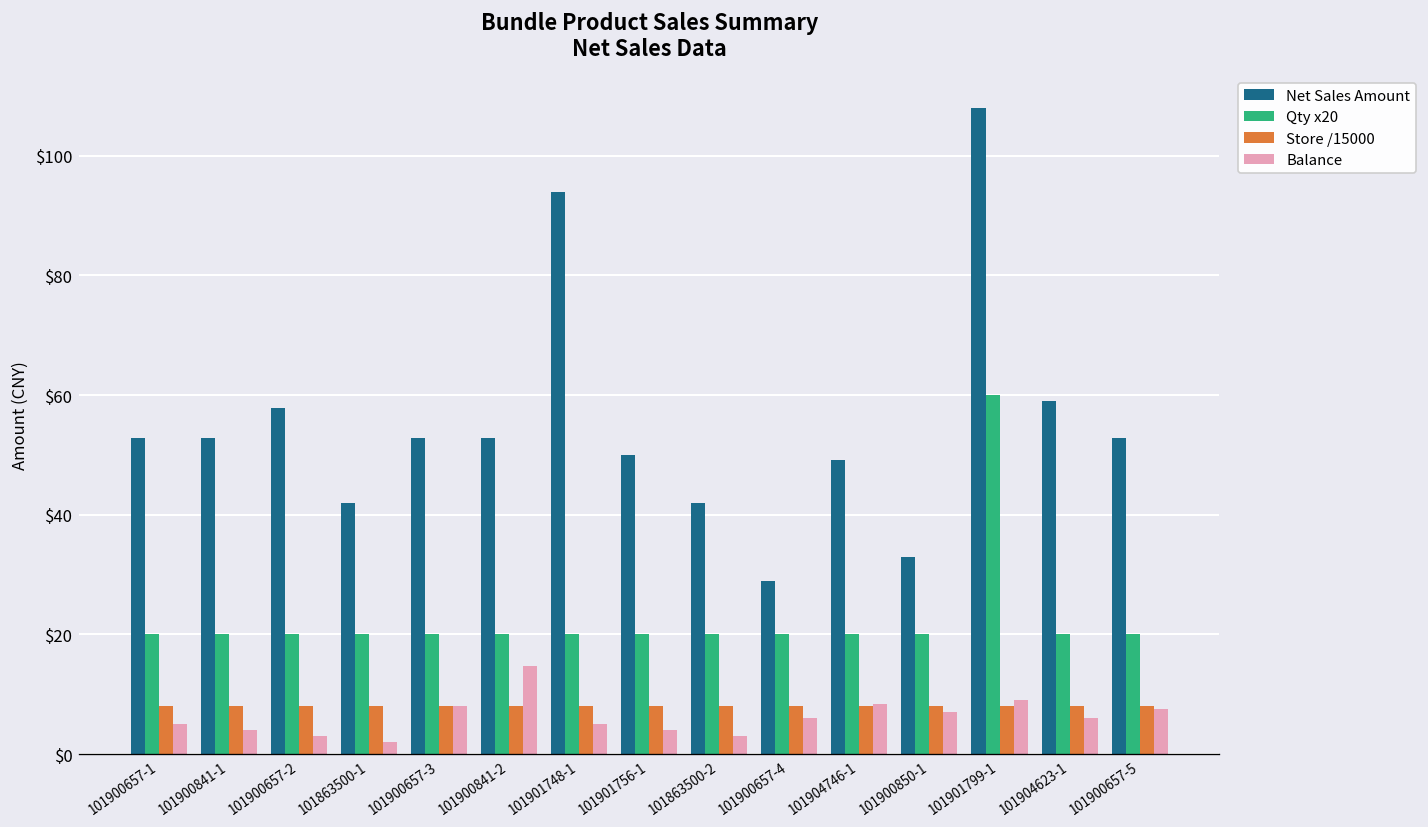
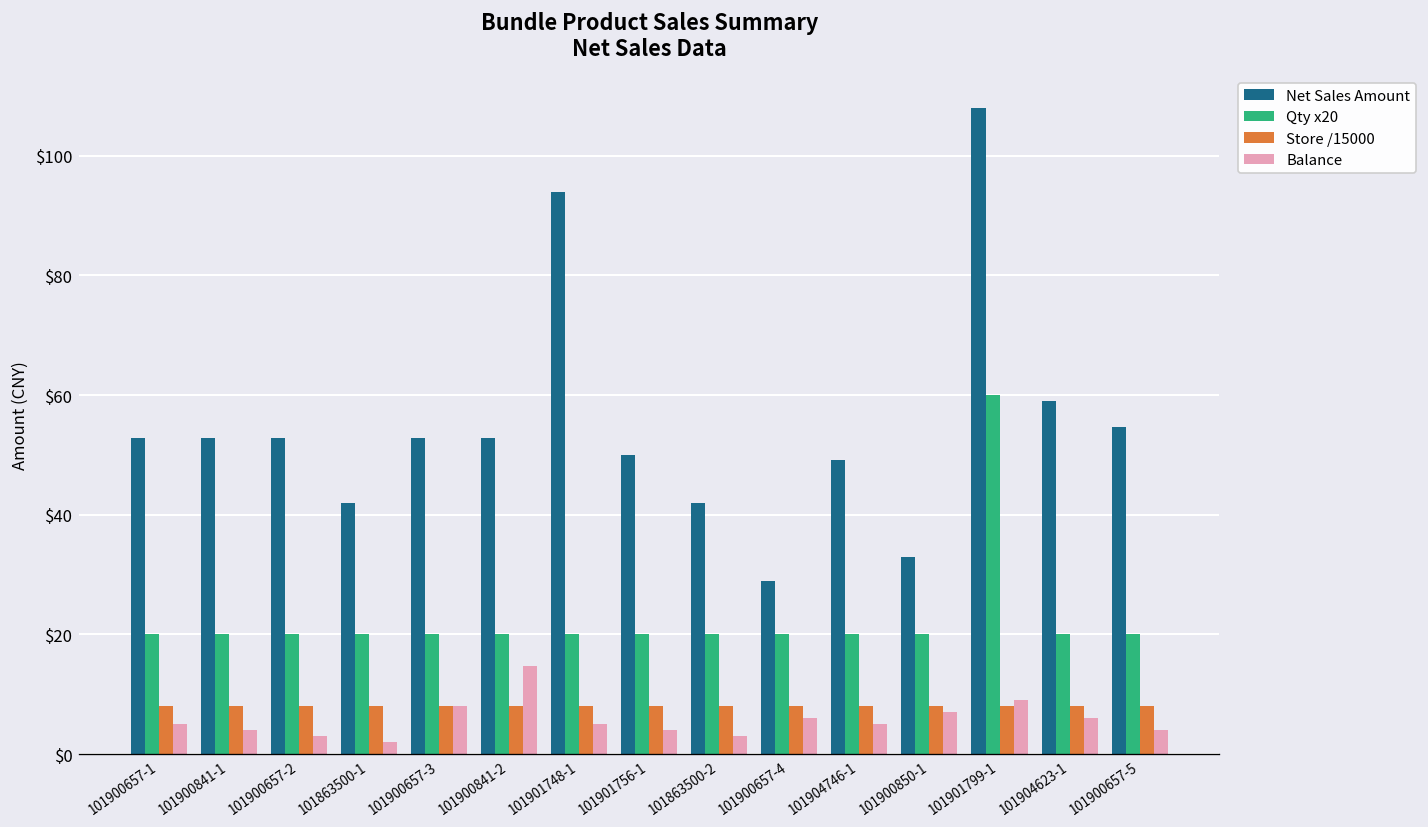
  {
    "Net Sales Amount": {
      "101900657-1": "$53",
      "101900841-1": "$53",
-     "101900657-2": "$58",
+     "101900657-2": "$53",
      "101863500-1": "$42",
      "101900657-3": "$53",
      "101900841-2": "$53",
      "101901748-1": "$94",
      "101901756-1": "$50",
      "101863500-2": "$42",
      "101900657-4": "$29",
      "101904746-1": "$49",
      "101900850-1": "$33",
      "101901799-1": "$108",
      "101904623-1": "$59",
-     "101900657-5": "$53"
+     "101900657-5": "$55"
    },
    "Qty x20": {
      "101900657-1": "$20",
      "101900841-1": "$20",
      "101900657-2": "$20",
      "101863500-1": "$20",
      "101900657-3": "$20",
      "101900841-2": "$20",
      "101901748-1": "$20",
      "101901756-1": "$20",
      "101863500-2": "$20",
      "101900657-4": "$20",
      "101904746-1": "$20",
      "101900850-1": "$20",
      "101901799-1": "$60",
      "101904623-1": "$20",
      "101900657-5": "$20"
    },
    "Store /15000": {
      "101900657-1": "$8",
      "101900841-1": "$8",
      "101900657-2": "$8",
      "101863500-1": "$8",
      "101900657-3": "$8",
      "101900841-2": "$8",
      "101901748-1": "$8",
      "101901756-1": "$8",
      "101863500-2": "$8",
      "101900657-4": "$8",
      "101904746-1": "$8",
      "101900850-1": "$8",
      "101901799-1": "$8",
      "101904623-1": "$8",
      "101900657-5": "$8"
    },
    "Balance": {
      "101900657-1": "$5",
      "101900841-1": "$4",
      "101900657-2": "$3",
      "101863500-1": "$2",
      "101900657-3": "$8",
      "101900841-2": "$15",
      "101901748-1": "$5",
      "101901756-1": "$4",
      "101863500-2": "$3",
      "101900657-4": "$6",
-     "101904746-1": "$8",
+     "101904746-1": "$5",
      "101900850-1": "$7",
      "101901799-1": "$9",
      "101904623-1": "$6",
-     "101900657-5": "$8"
+     "101900657-5": "$4"
    }
  }
